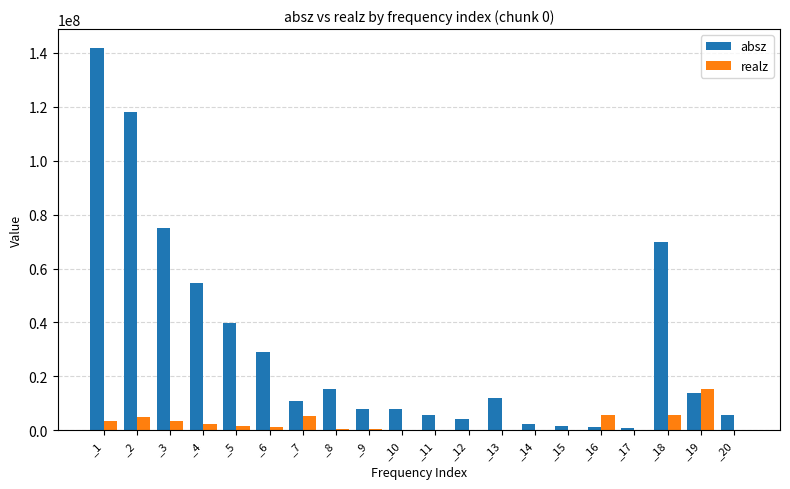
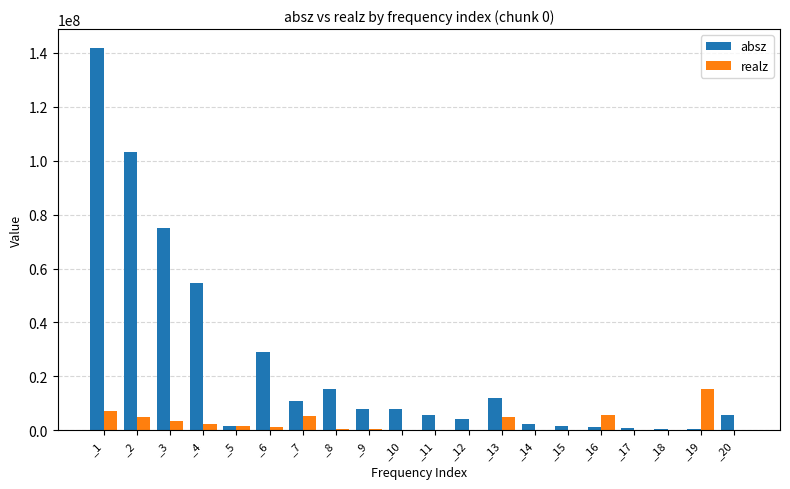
  {
    "absz": {
      "_1": 142000000,
-     "_2": 118000000,
+     "_2": 103000000,
      "_3": 75000000,
      "_4": 55000000,
-     "_5": 40000000,
+     "_5": 2000000,
      "_6": 29000000,
      "_7": 11000000,
      "_8": 15000000,
      "_9": 8000000,
      "_10": 8000000,
      "_11": 6000000,
      "_12": 4000000,
      "_13": 12000000,
      "_14": 2000000,
      "_15": 2000000,
      "_16": 1000000,
-     "_18": 70000000,
-     "_19": 14000000,
+     "_18": 1000000,
+     "_19": 0,
      "_20": 6000000
    },
    "realz": {
-     "_1": 3000000,
+     "_1": 7000000,
      "_2": 5000000,
      "_3": 4000000,
      "_4": 2000000,
      "_5": 2000000,
      "_6": 1000000,
      "_7": 5000000,
-     "_13": 0,
+     "_13": 5000000,
      "_16": 6000000,
-     "_18": 6000000,
+     "_18": 0,
      "_19": 15000000
    }
  }
